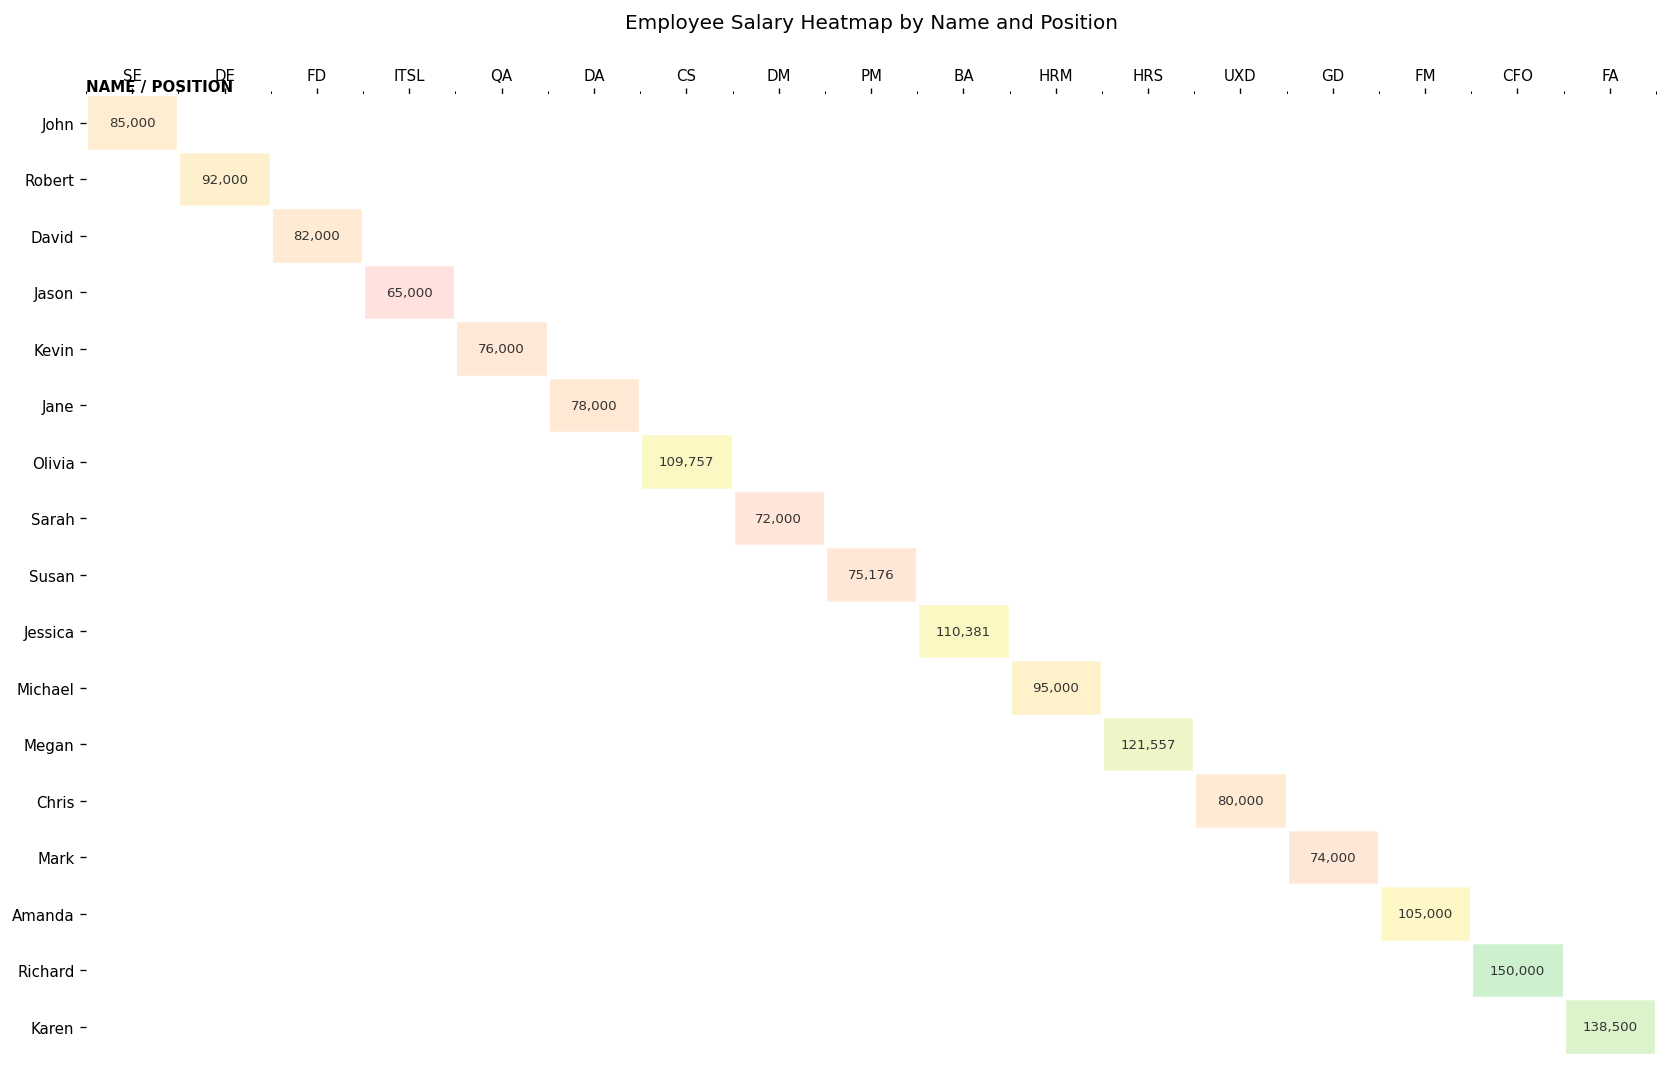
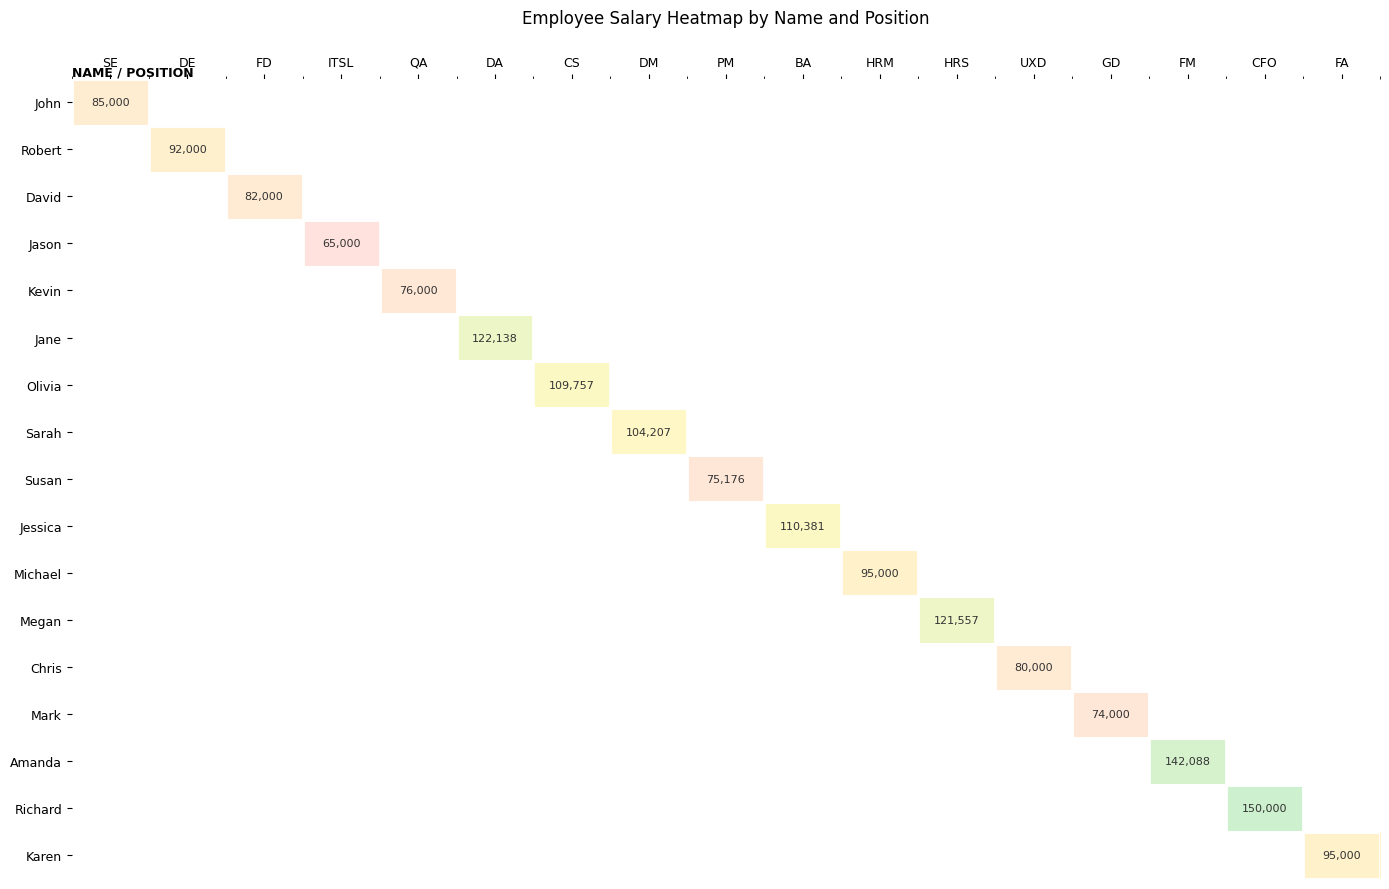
  {
    "John": {
      "SE": "85,000"
    },
    "Robert": {
      "DE": "92,000"
    },
    "David": {
      "FD": "82,000"
    },
    "Jason": {
      "ITSL": "65,000"
    },
    "Kevin": {
      "QA": "76,000"
    },
    "Jane": {
-     "DA": "78,000"
+     "DA": "122,138"
    },
    "Olivia": {
      "CS": "109,757"
    },
    "Sarah": {
-     "DM": "72,000"
+     "DM": "104,207"
    },
    "Susan": {
      "PM": "75,176"
    },
    "Jessica": {
      "BA": "110,381"
    },
    "Michael": {
      "HRM": "95,000"
    },
    "Megan": {
      "HRS": "121,557"
    },
    "Chris": {
      "UXD": "80,000"
    },
    "Mark": {
      "GD": "74,000"
    },
    "Amanda": {
-     "FM": "105,000"
+     "FM": "142,088"
    },
    "Richard": {
      "CFO": "150,000"
    },
    "Karen": {
-     "FA": "138,500"
+     "FA": "95,000"
    }
  }
